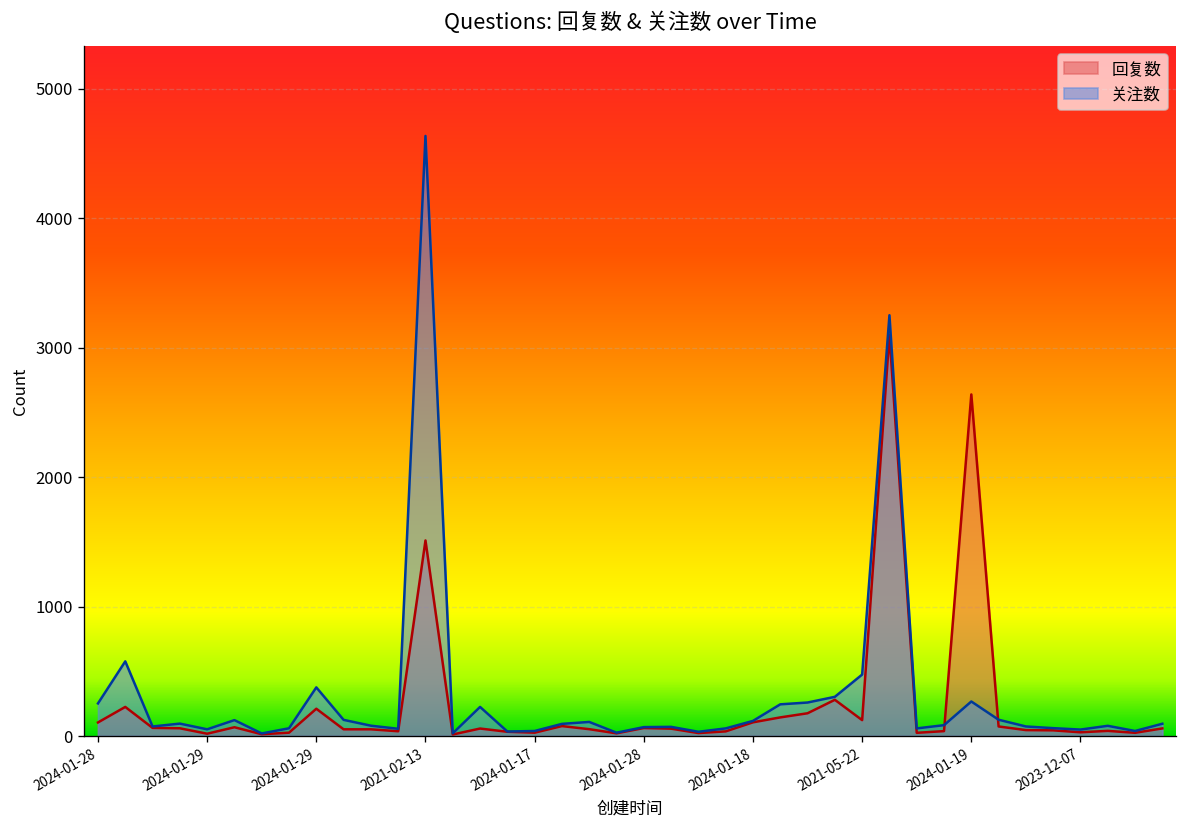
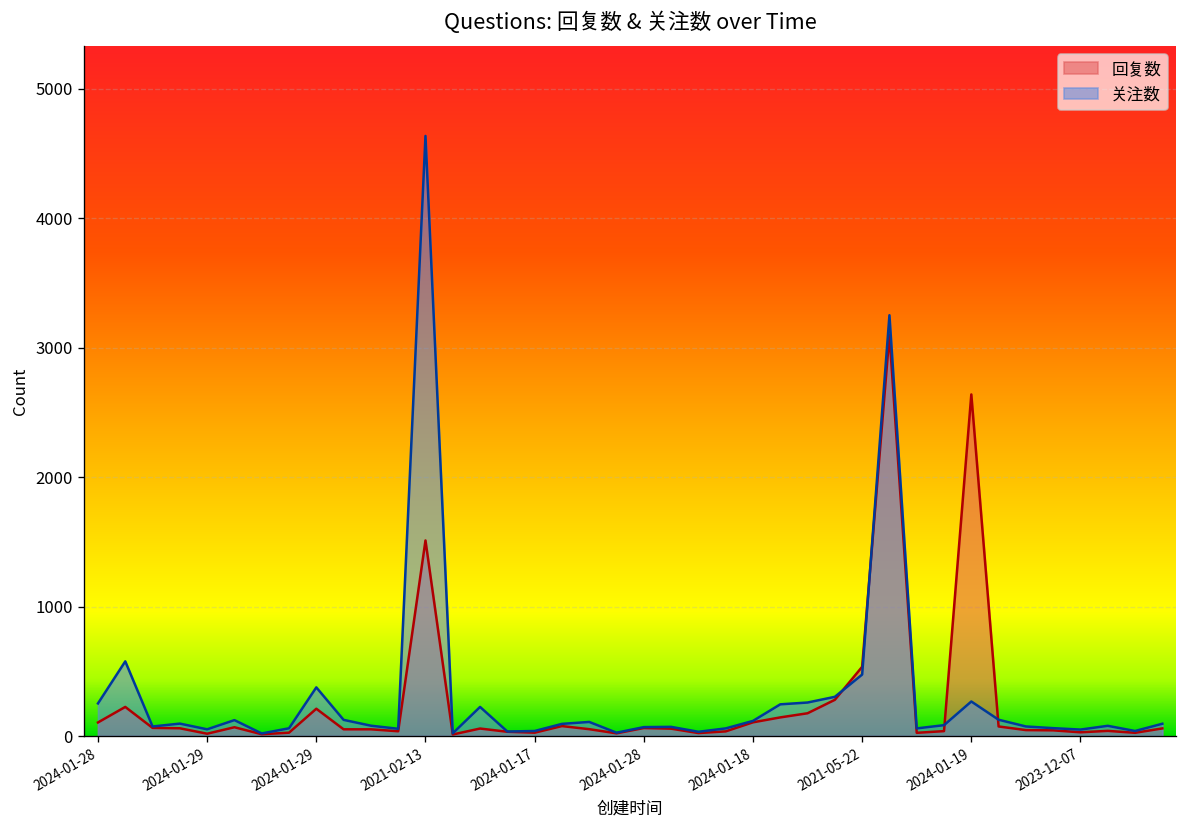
  {
    "回复数": {
      "2021-02-13": 1510,
-     "2021-05-22": 120,
+     "2021-05-22": 540,
      "2024-01-19": 2640
    },
    "关注数": {
      "2021-02-13": 4640,
      "2021-05-22": 480,
      "2024-01-19": 270
    }
  }
